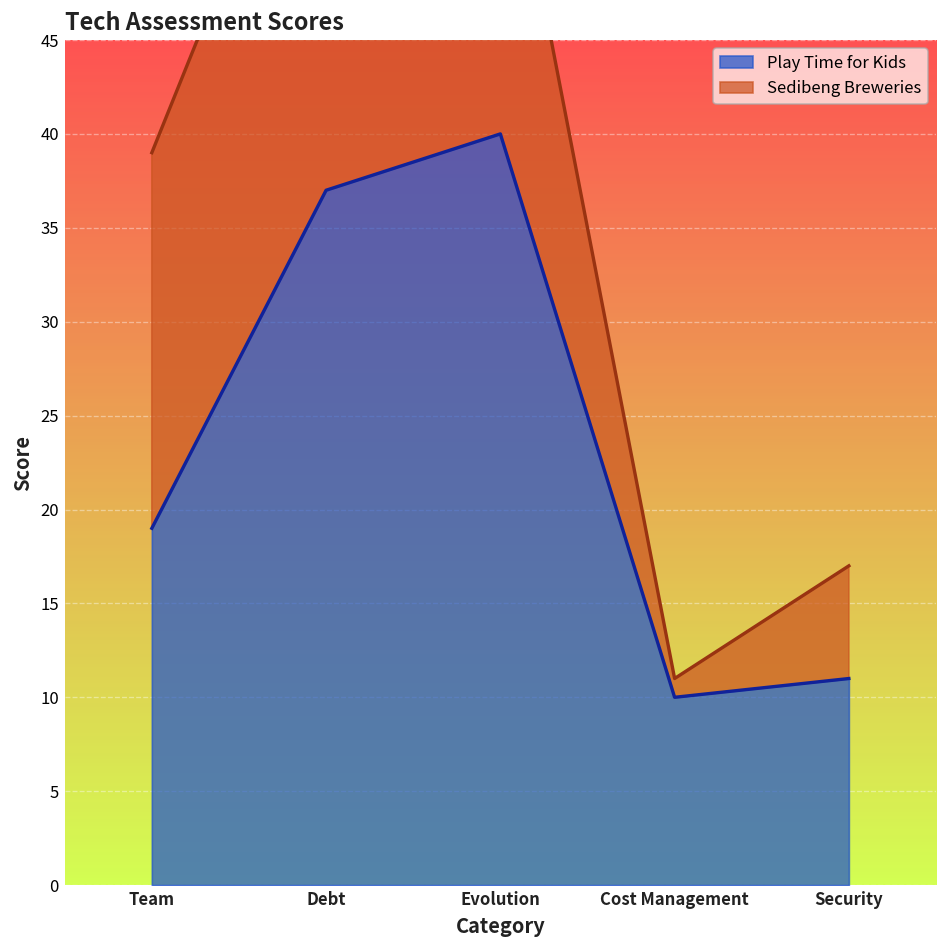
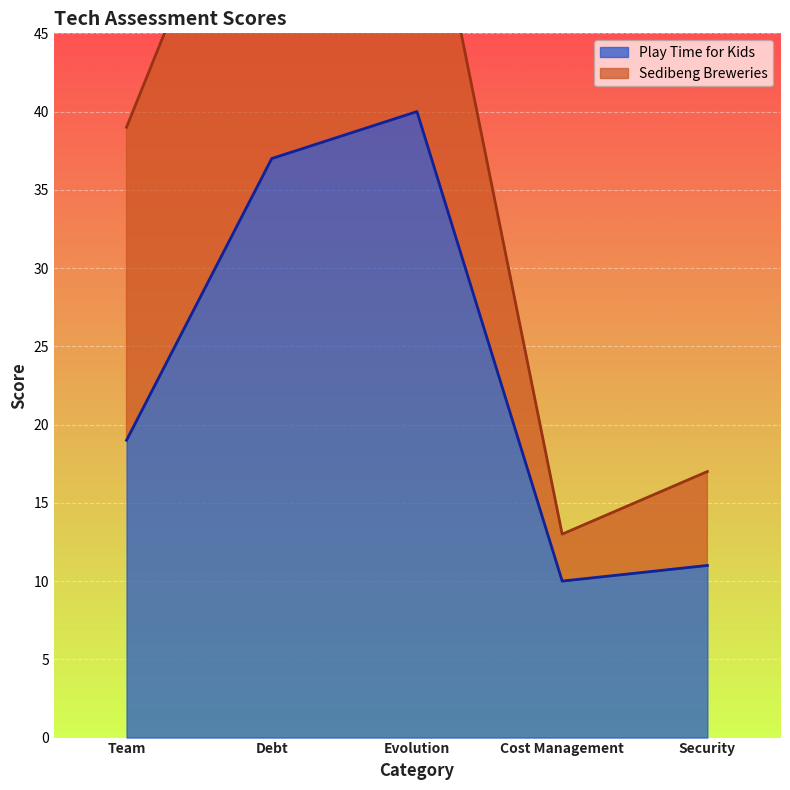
  {
    "Play Time for Kids": {
      "Team": 19,
      "Debt": 37,
      "Evolution": 40,
      "Cost Management": 10,
      "Security": 11
    },
    "Sedibeng Breweries": {
      "Team": 20,
-     "Cost Management": 1,
+     "Cost Management": 3,
      "Security": 6
    }
  }
